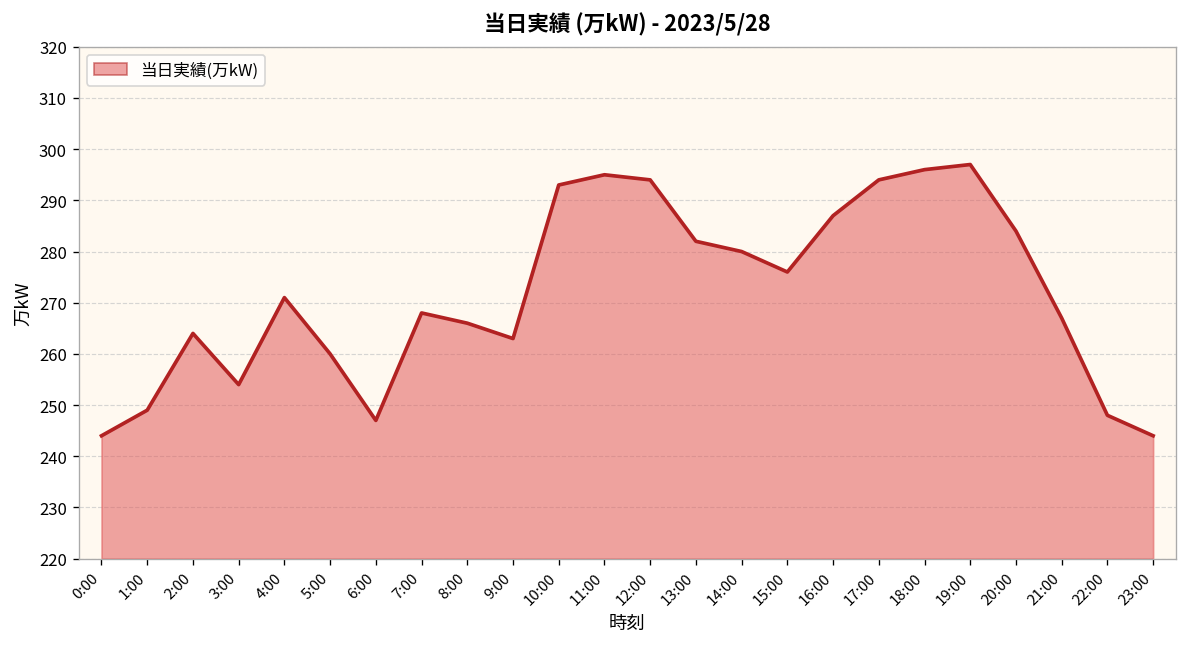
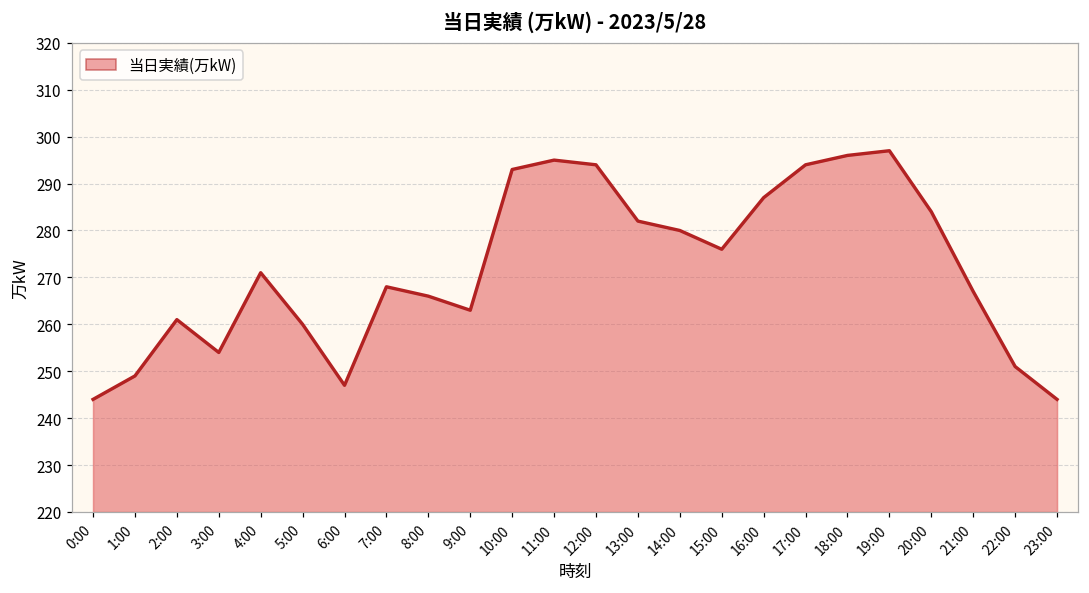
  {
    "0:00": 244,
    "1:00": 249,
-   "2:00": 264,
+   "2:00": 261,
    "3:00": 254,
    "4:00": 271,
    "5:00": 260,
    "6:00": 247,
    "7:00": 268,
    "8:00": 266,
    "9:00": 263,
    "10:00": 293,
    "11:00": 295,
    "12:00": 294,
    "13:00": 282,
    "14:00": 280,
    "15:00": 276,
    "16:00": 287,
    "17:00": 294,
    "18:00": 296,
    "19:00": 297,
    "20:00": 284,
    "21:00": 267,
-   "22:00": 248,
+   "22:00": 251,
    "23:00": 244
  }
